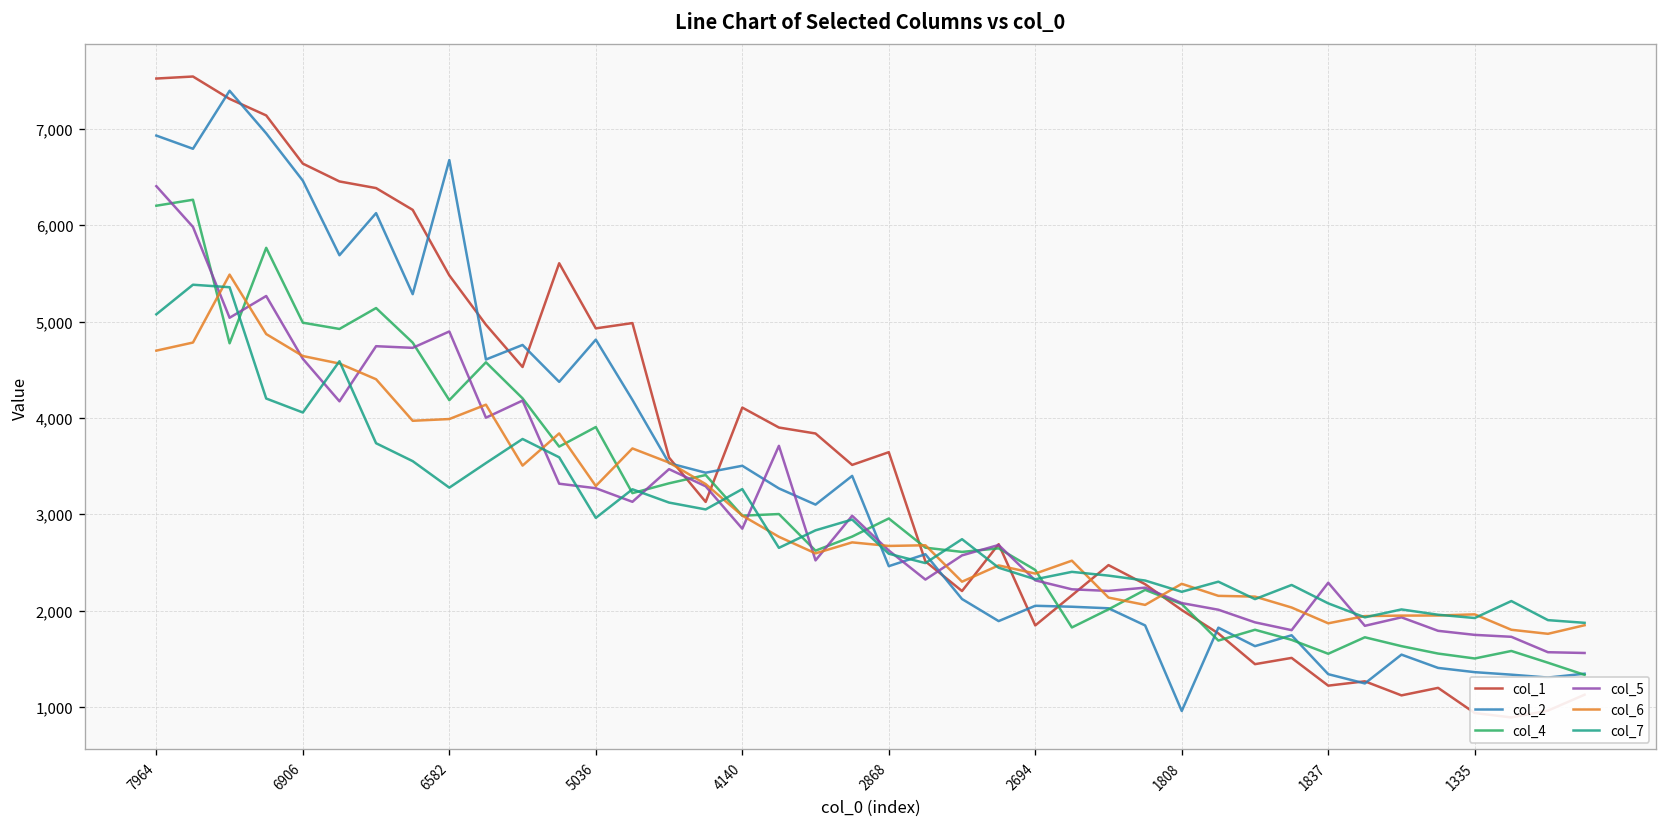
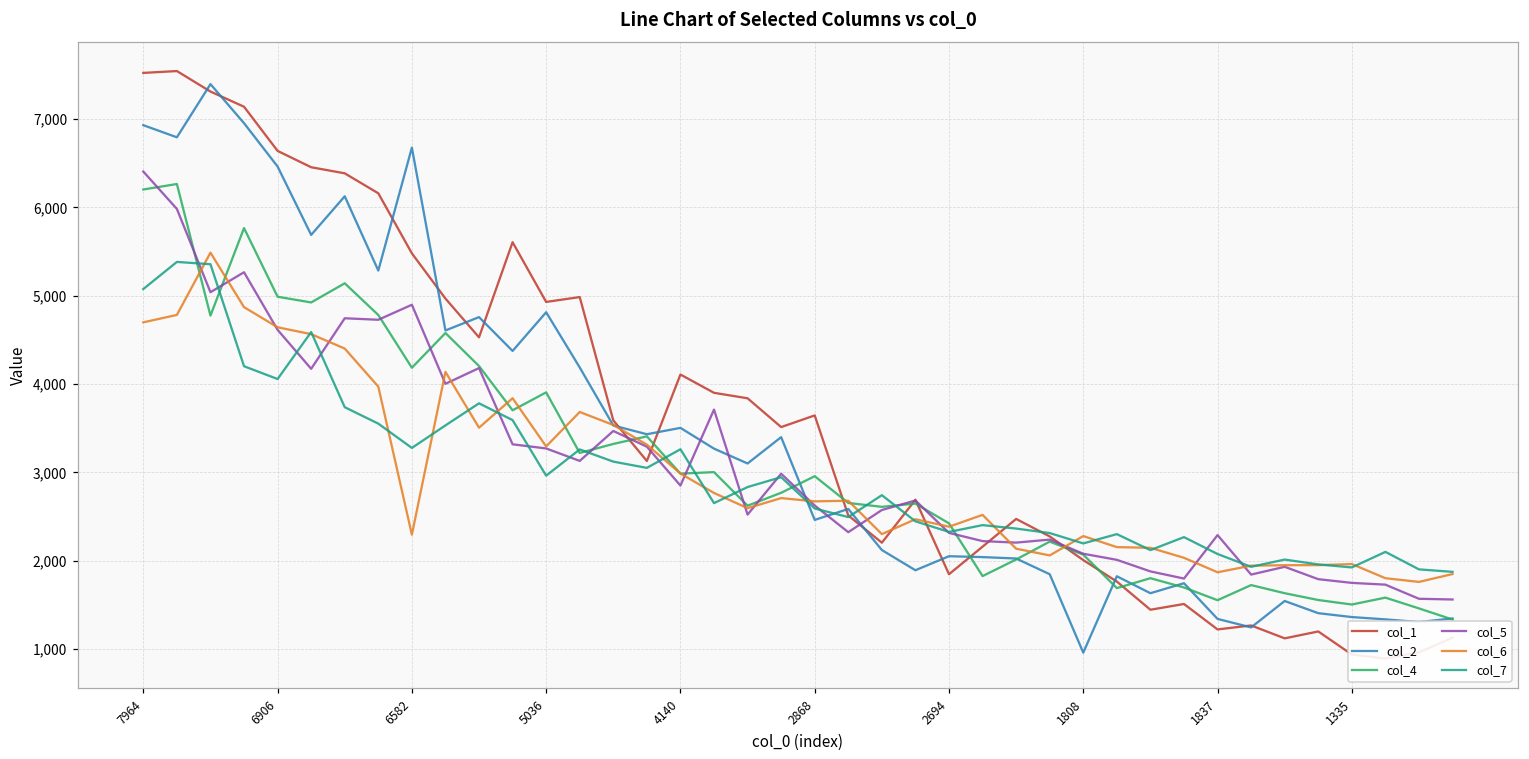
  {
    "col_1": {
      "7964": "7,500",
      "6906": "6,600",
      "6582": "5,500",
      "5036": "4,900",
      "4140": "4,100",
      "2868": "3,600",
      "2694": "1,800",
      "1808": "2,000",
      "1837": "1,200"
    },
    "col_2": {
      "7964": "6,900",
      "6906": "6,500",
      "6582": "6,700",
      "5036": "4,800",
      "4140": "3,500",
      "2868": "2,500",
      "2694": "2,100",
      "1808": "1,000",
      "1837": "1,300",
      "1335": "1,400"
    },
    "col_5": {
      "7964": "6,400",
      "6582": "4,900",
      "4140": "2,900",
      "2868": "2,600",
      "1837": "2,300",
      "1335": "1,700"
    },
    "col_6": {
      "7964": "4,700",
-     "6582": "4,000",
+     "6582": "2,300",
      "2868": "2,700",
      "2694": "2,400",
      "1808": "2,300",
      "1837": "1,900",
      "1335": "2,000"
    }
  }
